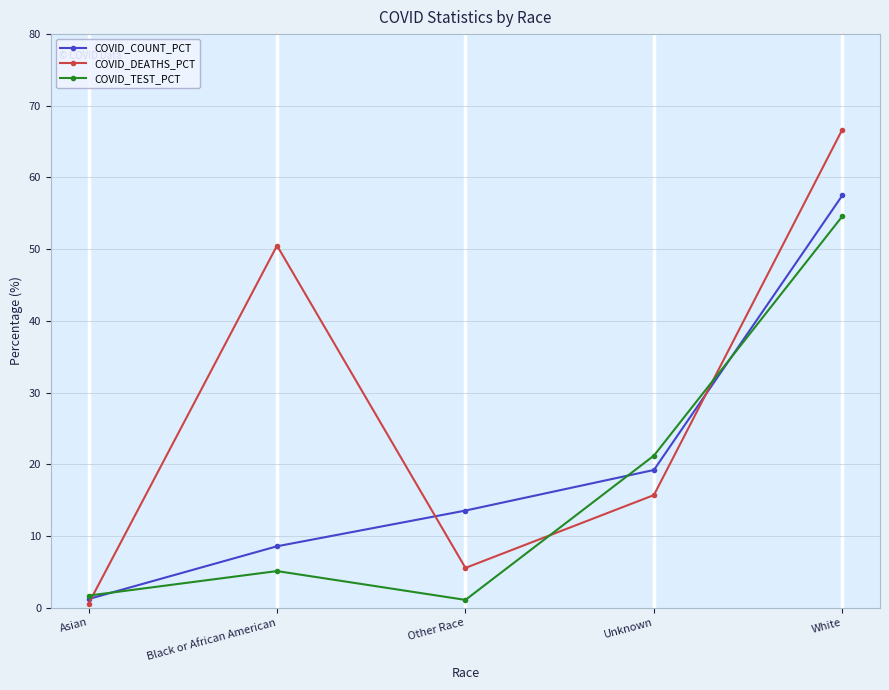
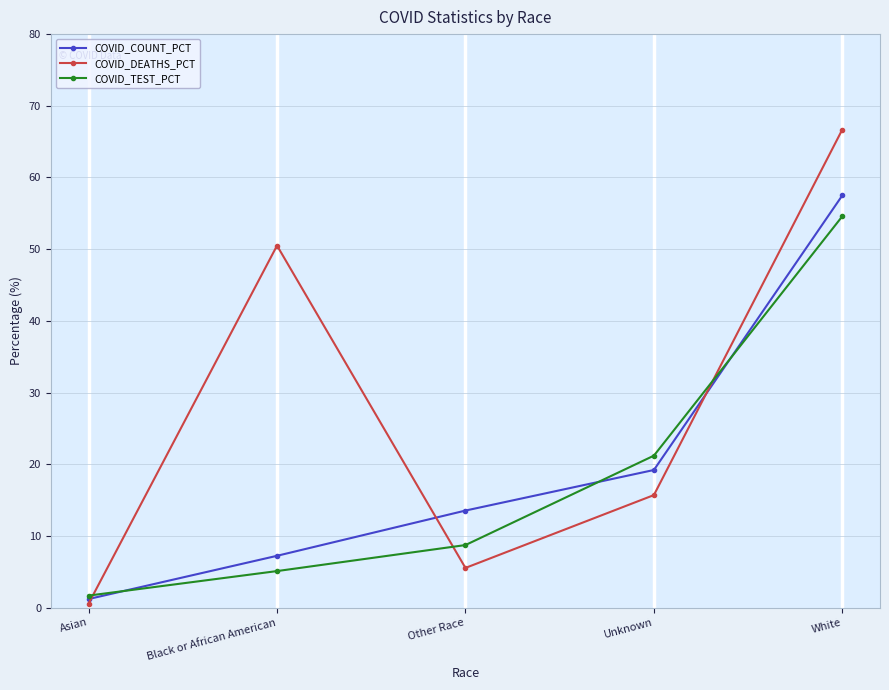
  {
    "COVID_COUNT_PCT": {
      "Asian": 1,
-     "Black or African American": 9,
+     "Black or African American": 7,
      "Other Race": 14,
      "Unknown": 19,
      "White": 58
    },
    "COVID_DEATHS_PCT": {
      "Asian": 1,
      "Black or African American": 51,
      "Other Race": 6,
      "Unknown": 16,
      "White": 67
    },
    "COVID_TEST_PCT": {
      "Asian": 2,
      "Black or African American": 5,
-     "Other Race": 1,
+     "Other Race": 9,
      "Unknown": 21,
      "White": 55
    }
  }
